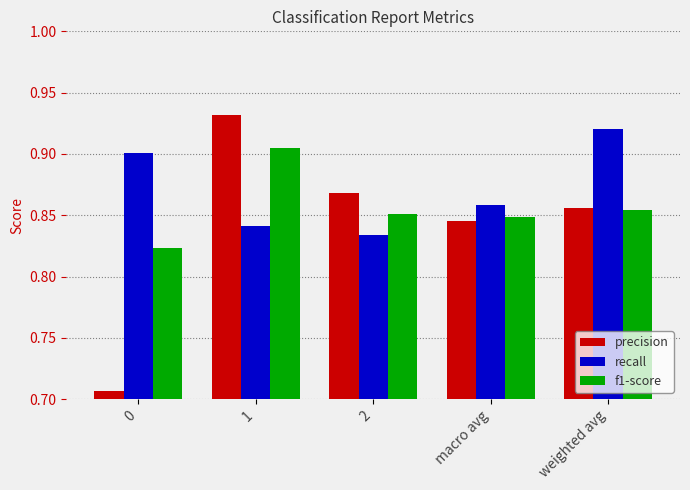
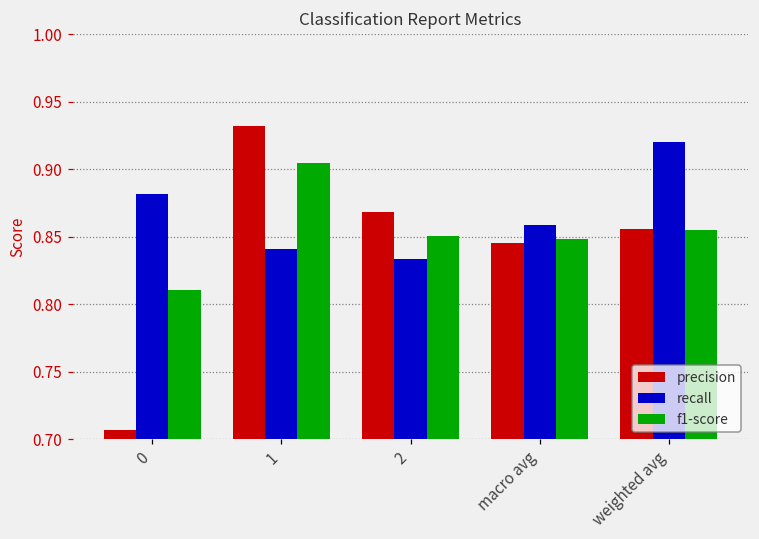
  {
    "precision": {
      "0": 0.707,
      "1": 0.932,
      "2": 0.868,
      "macro avg": 0.846,
      "weighted avg": 0.856
    },
    "recall": {
-     "0": 0.900,
+     "0": 0.882,
      "1": 0.841,
      "2": 0.834,
      "macro avg": 0.858,
      "weighted avg": 0.920
    },
    "f1-score": {
-     "0": 0.824,
+     "0": 0.810,
      "1": 0.905,
      "2": 0.851,
      "macro avg": 0.848,
      "weighted avg": 0.855
    }
  }
